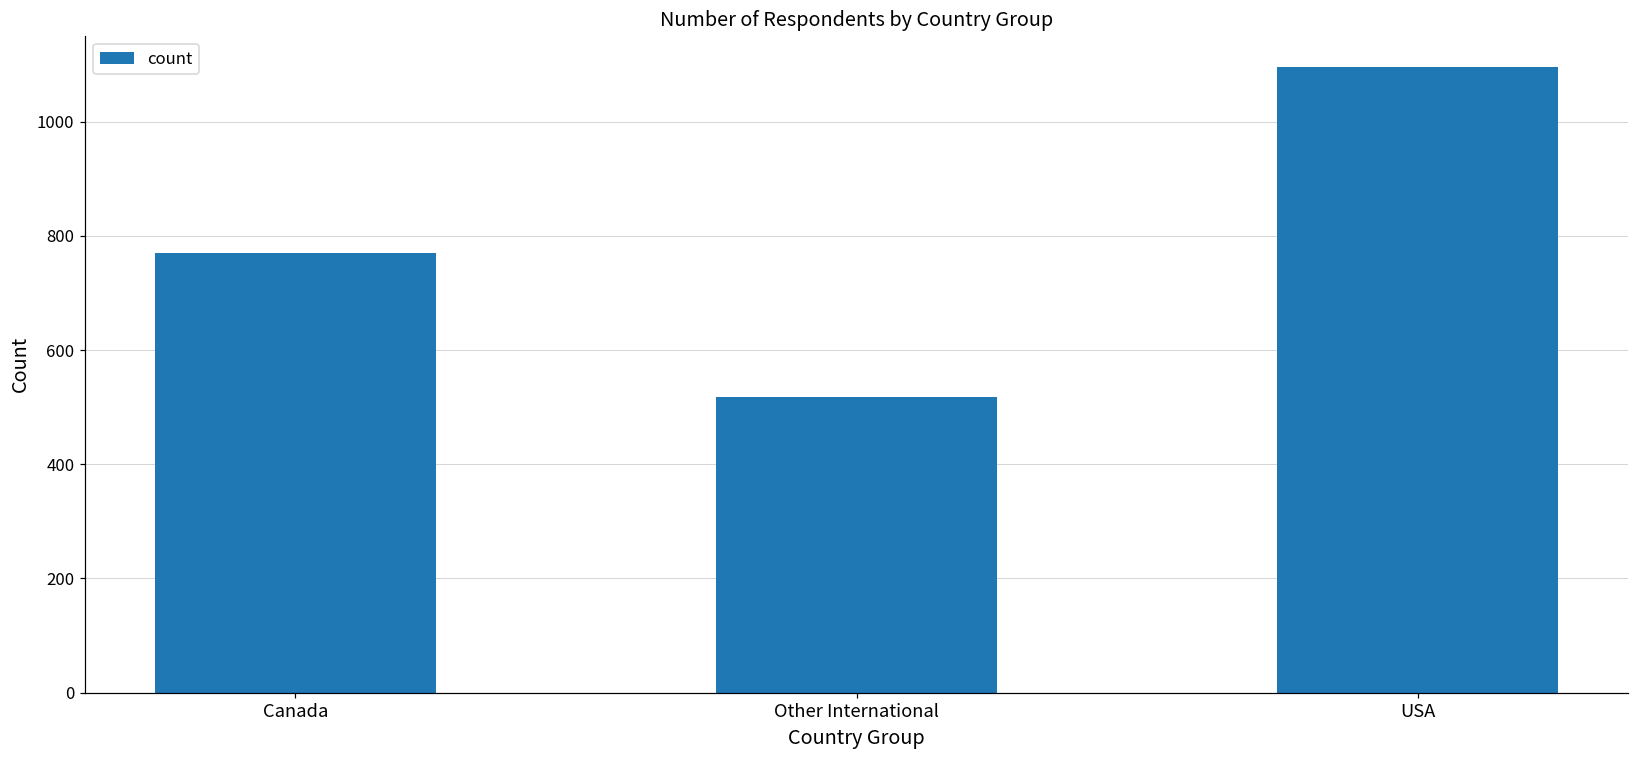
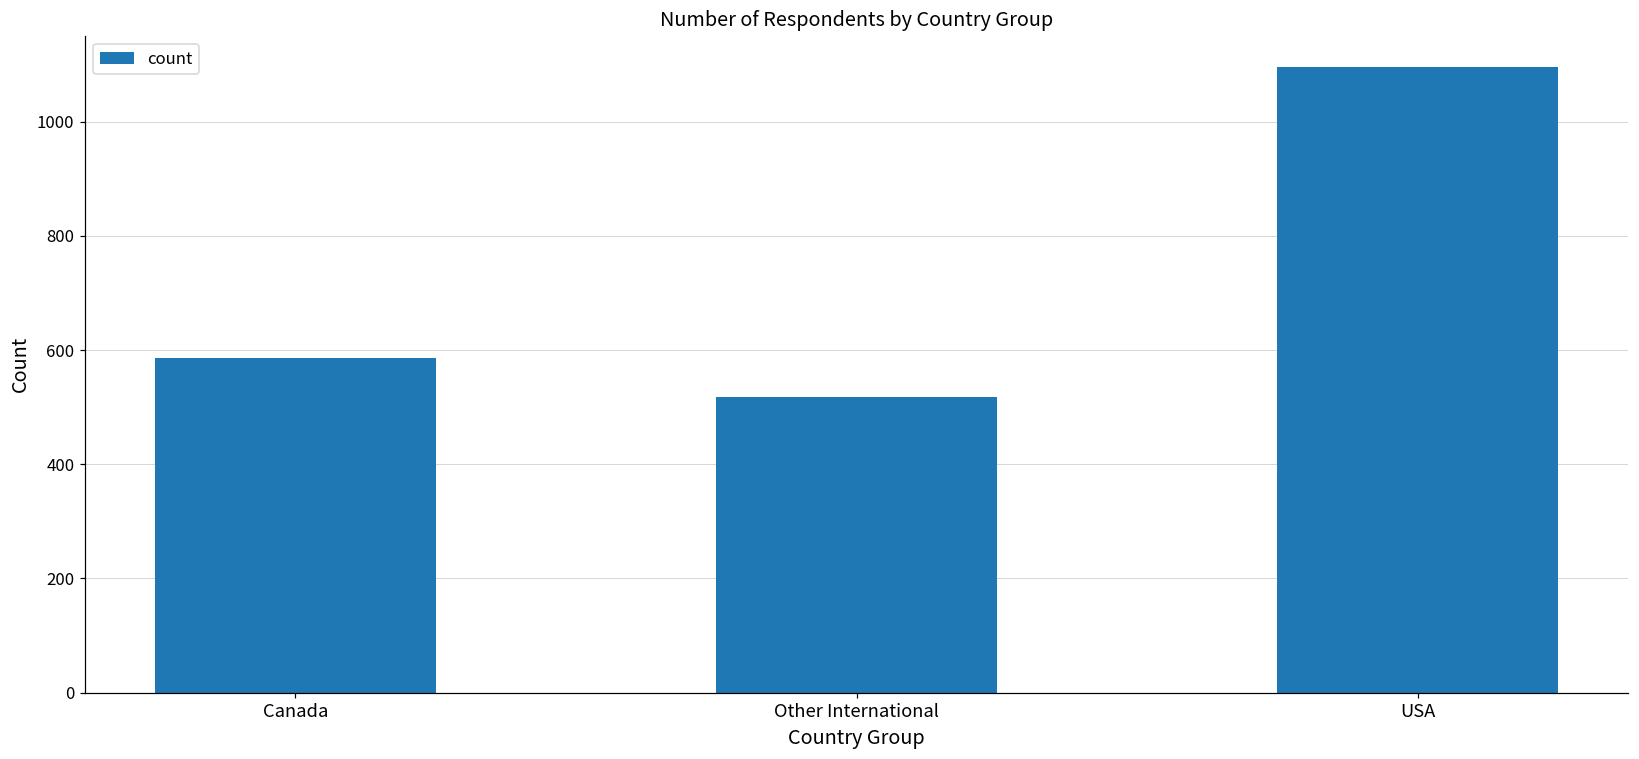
  {
-   "Canada": 770,
+   "Canada": 590,
    "Other International": 520,
    "USA": 1100
  }
